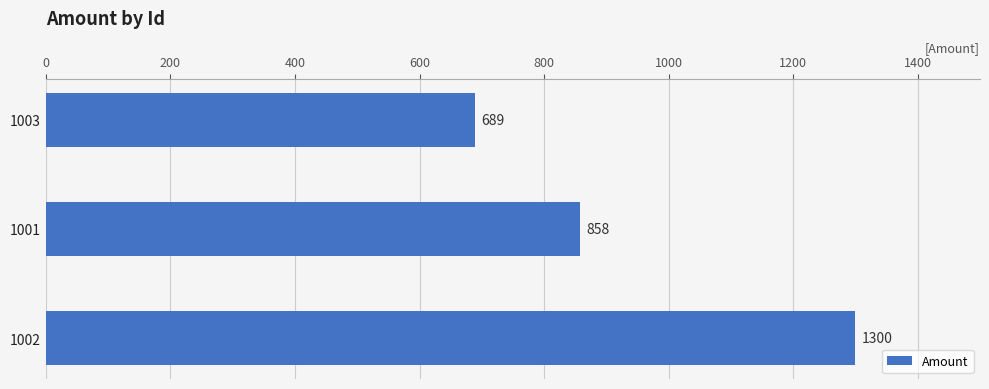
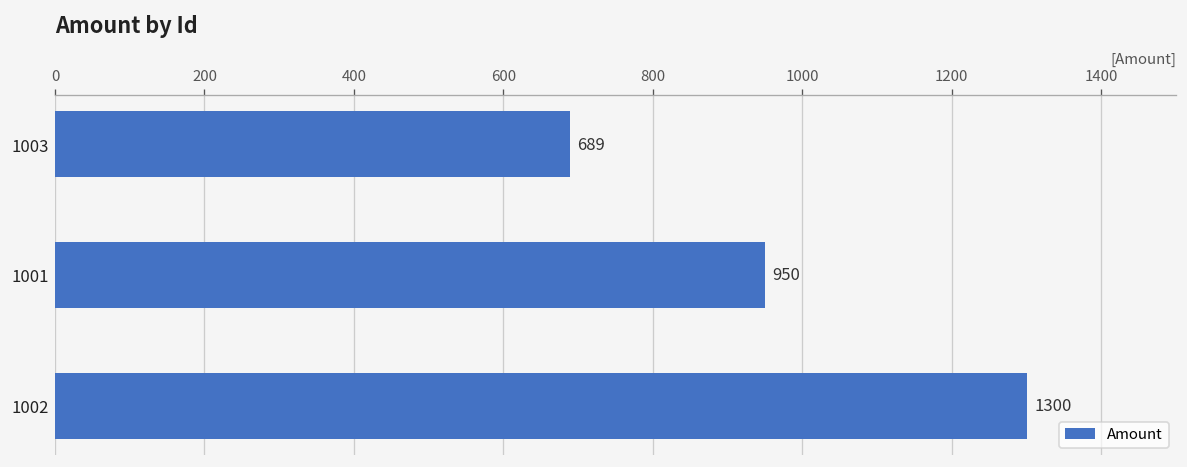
  {
    "1003": 689,
-   "1001": 858,
+   "1001": 950,
    "1002": 1300
  }
